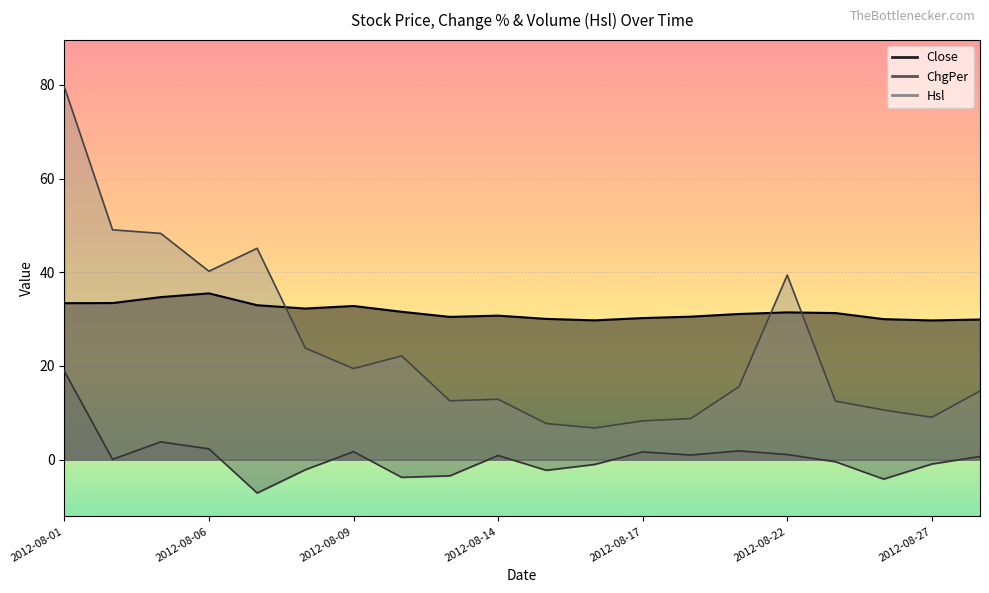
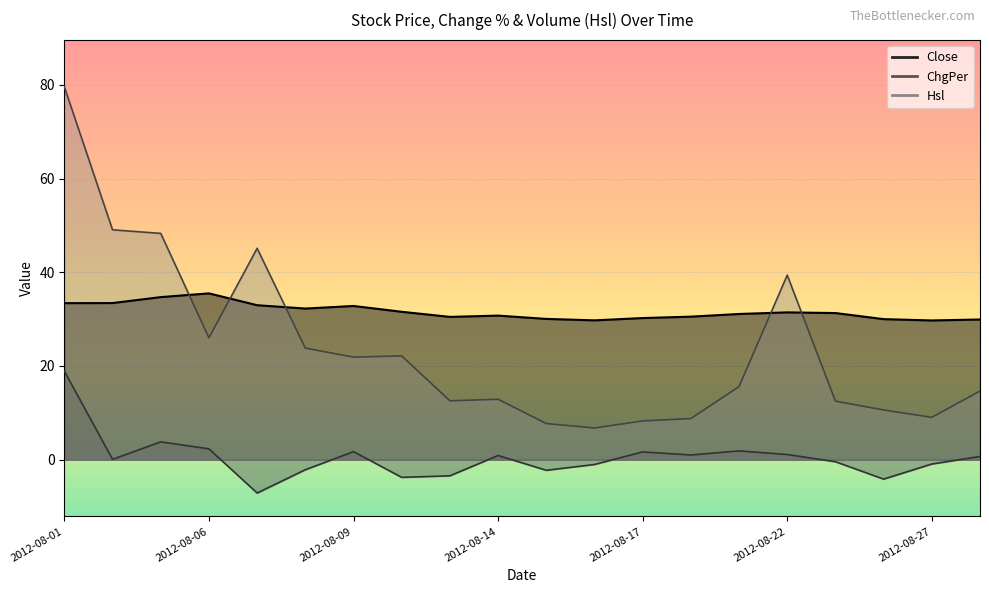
  {
    "Hsl": {
      "2012-08-01": 80,
-     "2012-08-06": 40,
-     "2012-08-09": 19,
+     "2012-08-06": 26,
+     "2012-08-09": 22,
      "2012-08-14": 13,
      "2012-08-17": 8,
      "2012-08-22": 39,
      "2012-08-27": 9
    }
  }
